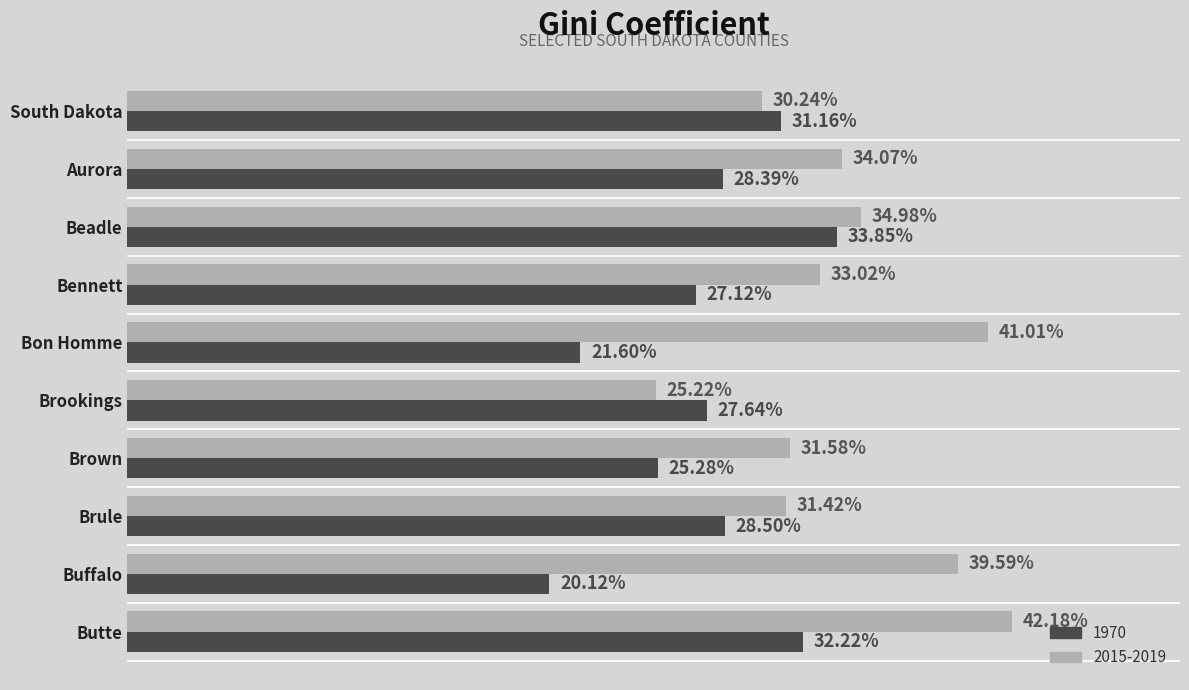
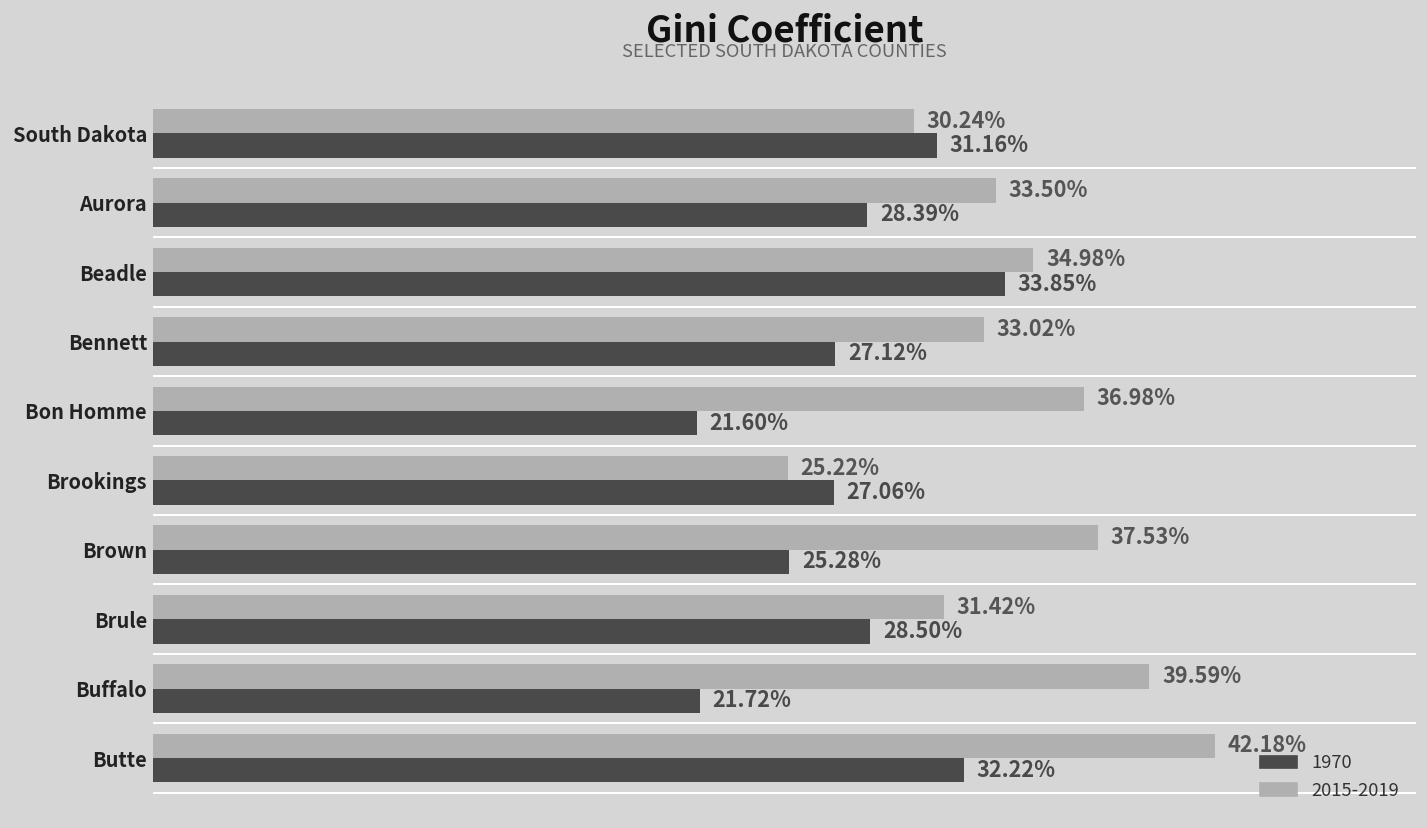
  {
    "1970": {
      "South Dakota": "31.16%",
      "Aurora": "28.39%",
      "Beadle": "33.85%",
      "Bennett": "27.12%",
      "Bon Homme": "21.60%",
-     "Brookings": "27.64%",
+     "Brookings": "27.06%",
      "Brown": "25.28%",
      "Brule": "28.50%",
-     "Buffalo": "20.12%",
+     "Buffalo": "21.72%",
      "Butte": "32.22%"
    },
    "2015-2019": {
      "South Dakota": "30.24%",
-     "Aurora": "34.07%",
+     "Aurora": "33.50%",
      "Beadle": "34.98%",
      "Bennett": "33.02%",
-     "Bon Homme": "41.01%",
+     "Bon Homme": "36.98%",
      "Brookings": "25.22%",
-     "Brown": "31.58%",
+     "Brown": "37.53%",
      "Brule": "31.42%",
      "Buffalo": "39.59%",
      "Butte": "42.18%"
    }
  }
